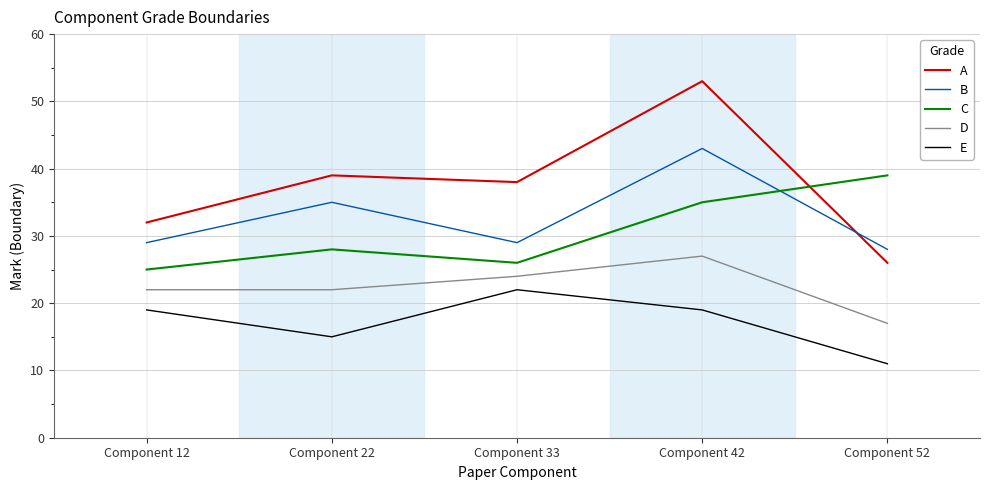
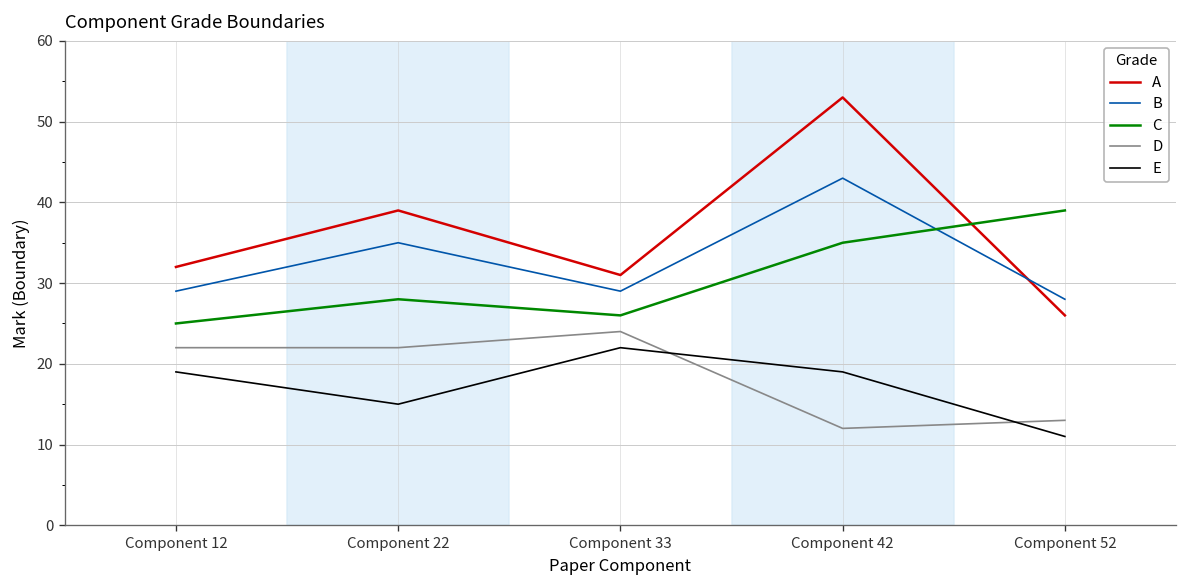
  {
    "A": {
      "Component 12": 32,
      "Component 22": 39,
-     "Component 33": 38,
+     "Component 33": 31,
      "Component 42": 53,
      "Component 52": 26
    },
    "B": {
      "Component 12": 29,
      "Component 22": 35,
      "Component 33": 29,
      "Component 42": 43,
      "Component 52": 28
    },
    "C": {
      "Component 12": 25,
      "Component 22": 28,
      "Component 33": 26,
      "Component 42": 35,
      "Component 52": 39
    },
    "D": {
      "Component 12": 22,
      "Component 22": 22,
      "Component 33": 24,
-     "Component 42": 27,
-     "Component 52": 17
+     "Component 42": 12,
+     "Component 52": 13
    },
    "E": {
      "Component 12": 19,
      "Component 22": 15,
      "Component 33": 22,
      "Component 42": 19,
      "Component 52": 11
    }
  }
